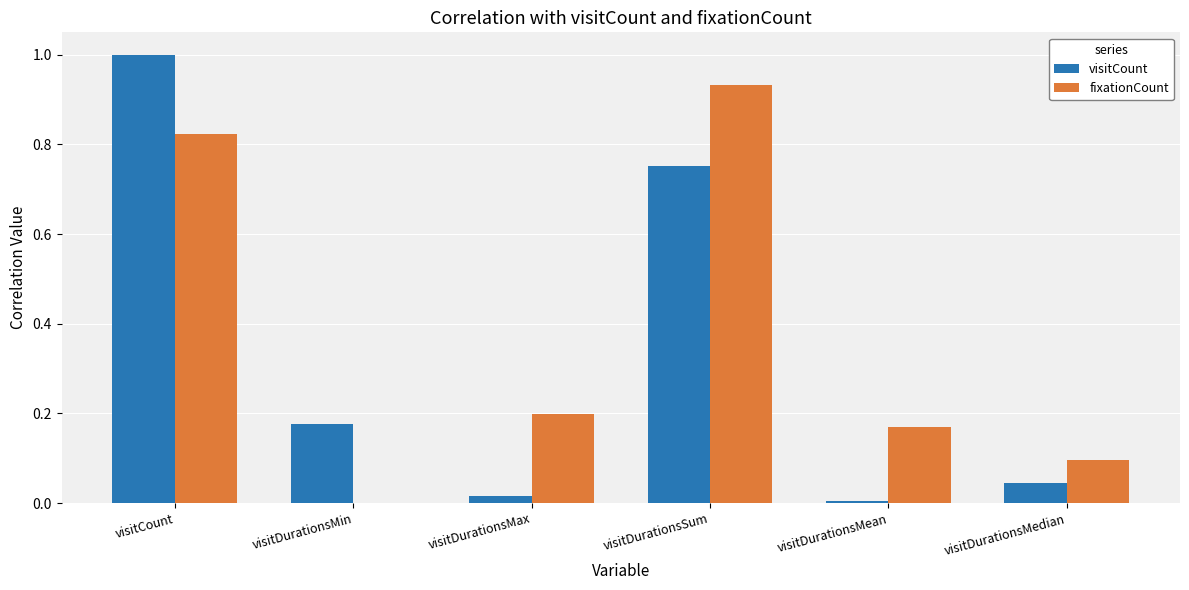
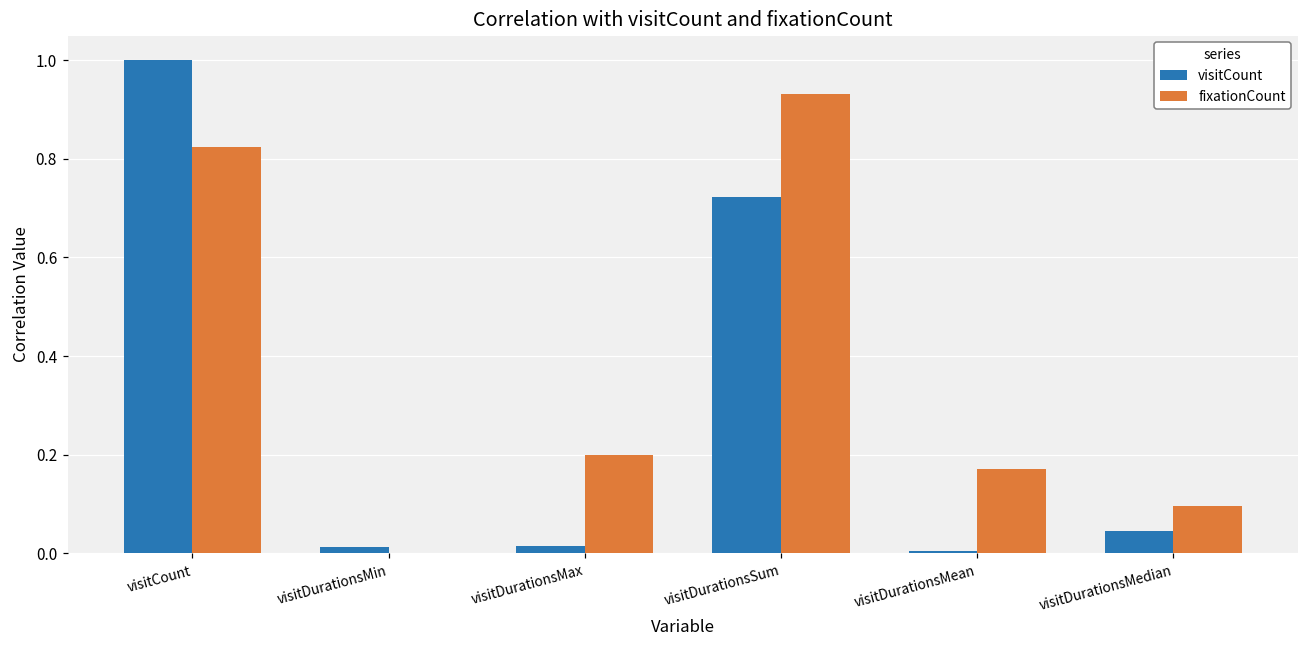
  {
    "visitCount": {
      "visitCount": 1.00,
-     "visitDurationsMin": 0.18,
+     "visitDurationsMin": 0.01,
      "visitDurationsMax": 0.02,
-     "visitDurationsSum": 0.75,
+     "visitDurationsSum": 0.72,
      "visitDurationsMedian": 0.05
    },
    "fixationCount": {
      "visitCount": 0.82,
      "visitDurationsMax": 0.20,
      "visitDurationsSum": 0.93,
      "visitDurationsMean": 0.17,
      "visitDurationsMedian": 0.10
    }
  }
